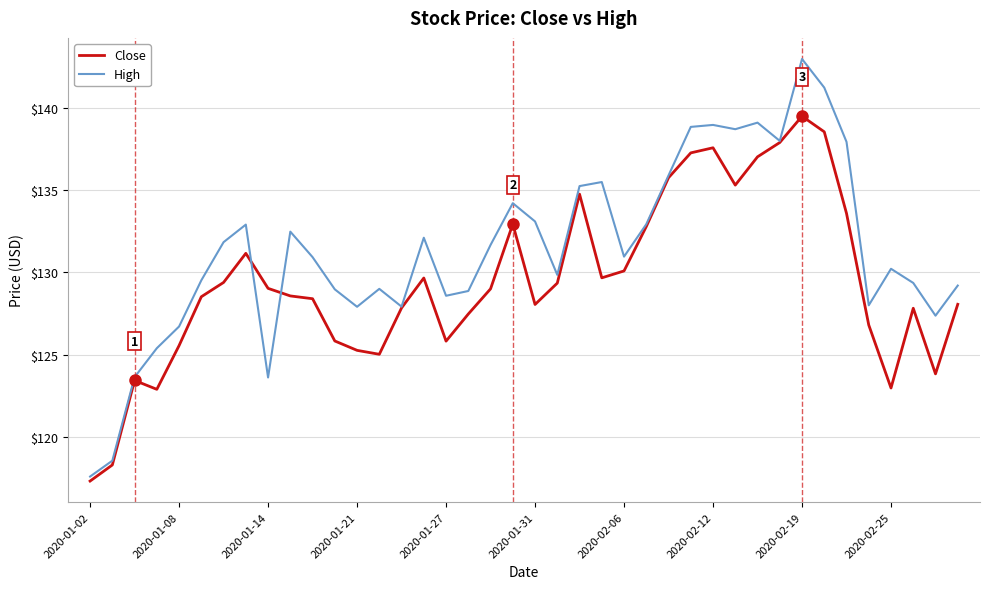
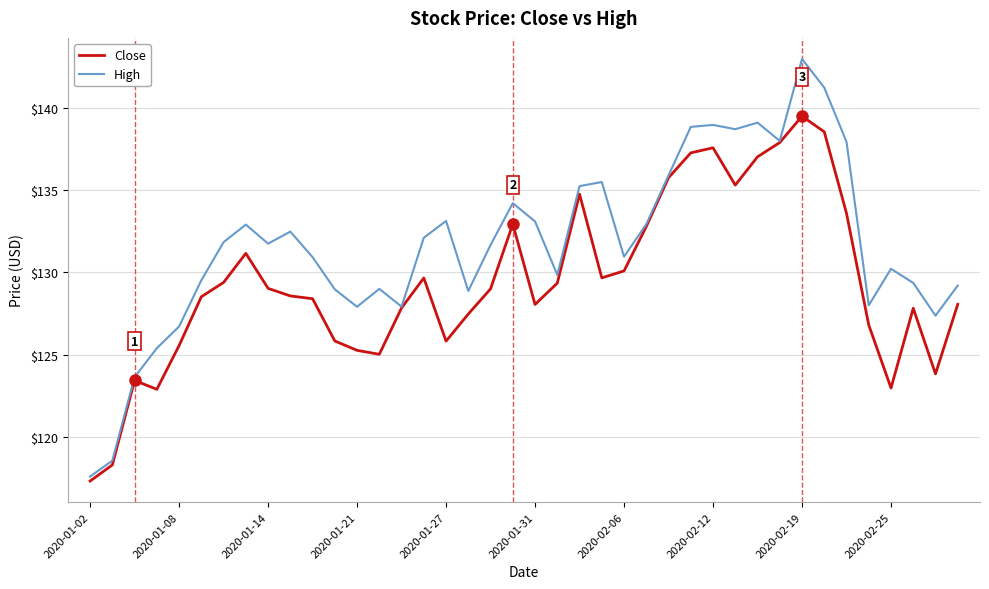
  {
    "High": {
      "2020-01-02": "$117.6",
      "2020-01-08": "$126.7",
-     "2020-01-14": "$123.6",
+     "2020-01-14": "$131.8",
      "2020-01-21": "$127.9",
-     "2020-01-27": "$128.6",
+     "2020-01-27": "$133.1",
      "2020-01-31": "$133.1",
      "2020-02-06": "$131.0",
      "2020-02-12": "$139.0",
      "2020-02-25": "$130.2"
    }
  }
